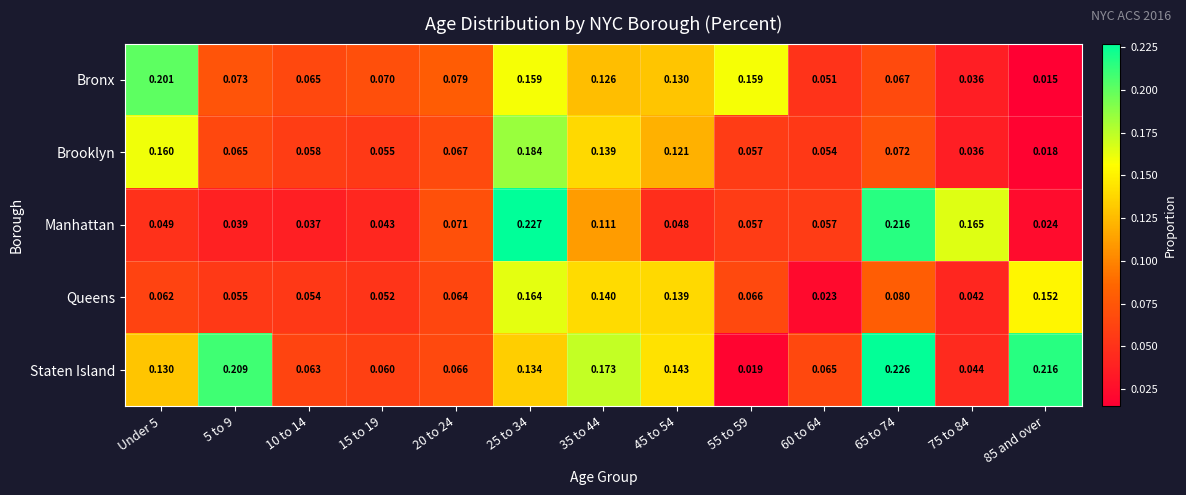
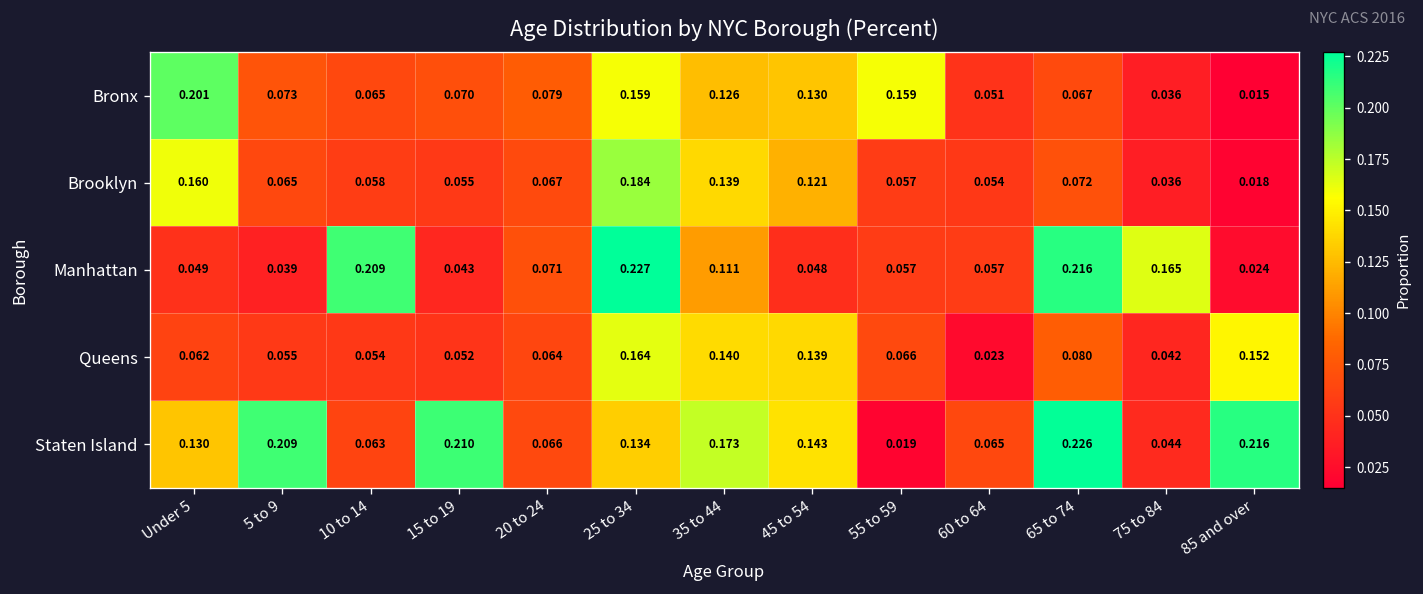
  {
    "Bronx": {
      "Under 5": 0.201,
      "5 to 9": 0.073,
      "10 to 14": 0.065,
      "15 to 19": 0.070,
      "20 to 24": 0.079,
      "25 to 34": 0.159,
      "35 to 44": 0.126,
      "45 to 54": 0.130,
      "55 to 59": 0.159,
      "60 to 64": 0.051,
      "65 to 74": 0.067,
      "75 to 84": 0.036,
      "85 and over": 0.015
    },
    "Brooklyn": {
      "Under 5": 0.160,
      "5 to 9": 0.065,
      "10 to 14": 0.058,
      "15 to 19": 0.055,
      "20 to 24": 0.067,
      "25 to 34": 0.184,
      "35 to 44": 0.139,
      "45 to 54": 0.121,
      "55 to 59": 0.057,
      "60 to 64": 0.054,
      "65 to 74": 0.072,
      "75 to 84": 0.036,
      "85 and over": 0.018
    },
    "Manhattan": {
      "Under 5": 0.049,
      "5 to 9": 0.039,
-     "10 to 14": 0.037,
+     "10 to 14": 0.209,
      "15 to 19": 0.043,
      "20 to 24": 0.071,
      "25 to 34": 0.227,
      "35 to 44": 0.111,
      "45 to 54": 0.048,
      "55 to 59": 0.057,
      "60 to 64": 0.057,
      "65 to 74": 0.216,
      "75 to 84": 0.165,
      "85 and over": 0.024
    },
    "Queens": {
      "Under 5": 0.062,
      "5 to 9": 0.055,
      "10 to 14": 0.054,
      "15 to 19": 0.052,
      "20 to 24": 0.064,
      "25 to 34": 0.164,
      "35 to 44": 0.140,
      "45 to 54": 0.139,
      "55 to 59": 0.066,
      "60 to 64": 0.023,
      "65 to 74": 0.080,
      "75 to 84": 0.042,
      "85 and over": 0.152
    },
    "Staten Island": {
      "Under 5": 0.130,
      "5 to 9": 0.209,
      "10 to 14": 0.063,
-     "15 to 19": 0.060,
+     "15 to 19": 0.210,
      "20 to 24": 0.066,
      "25 to 34": 0.134,
      "35 to 44": 0.173,
      "45 to 54": 0.143,
      "55 to 59": 0.019,
      "60 to 64": 0.065,
      "65 to 74": 0.226,
      "75 to 84": 0.044,
      "85 and over": 0.216
    }
  }
